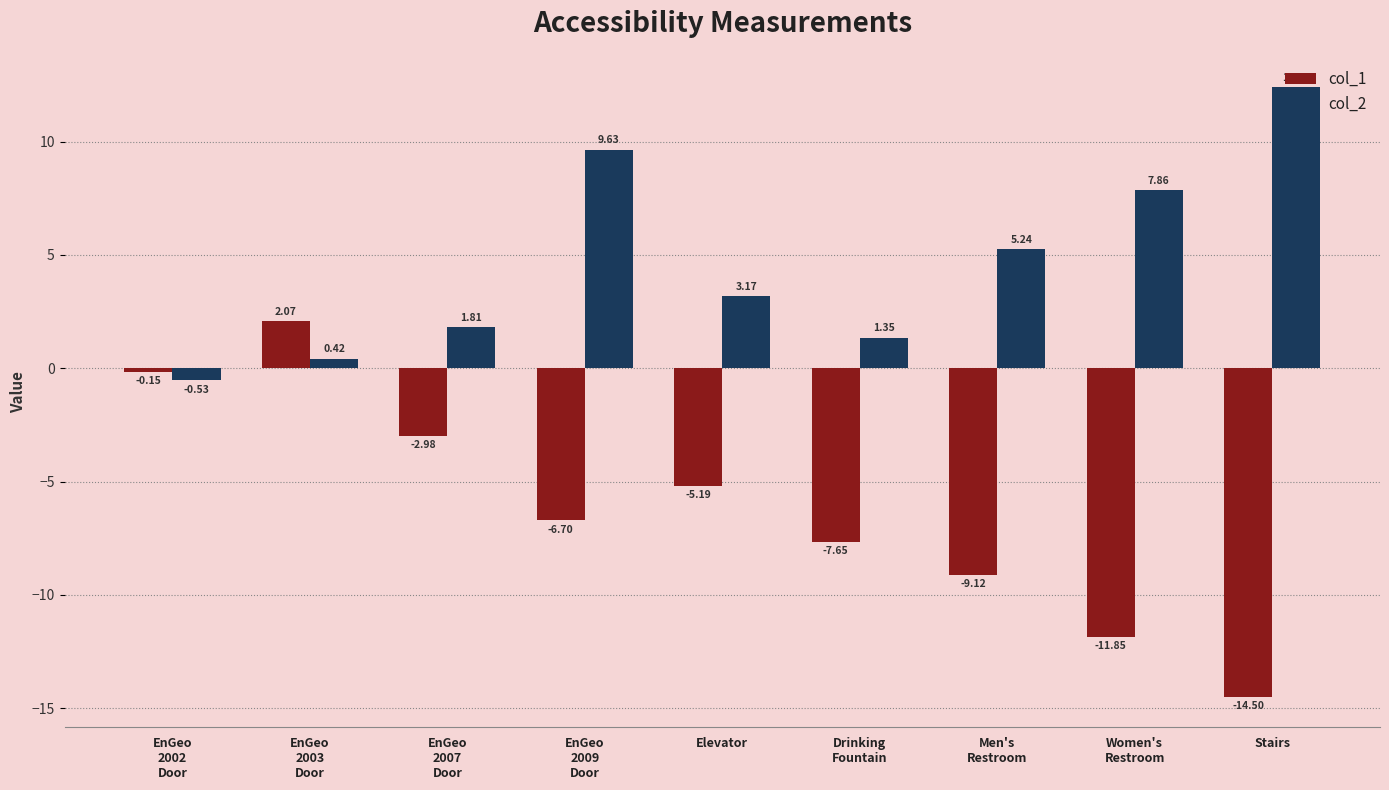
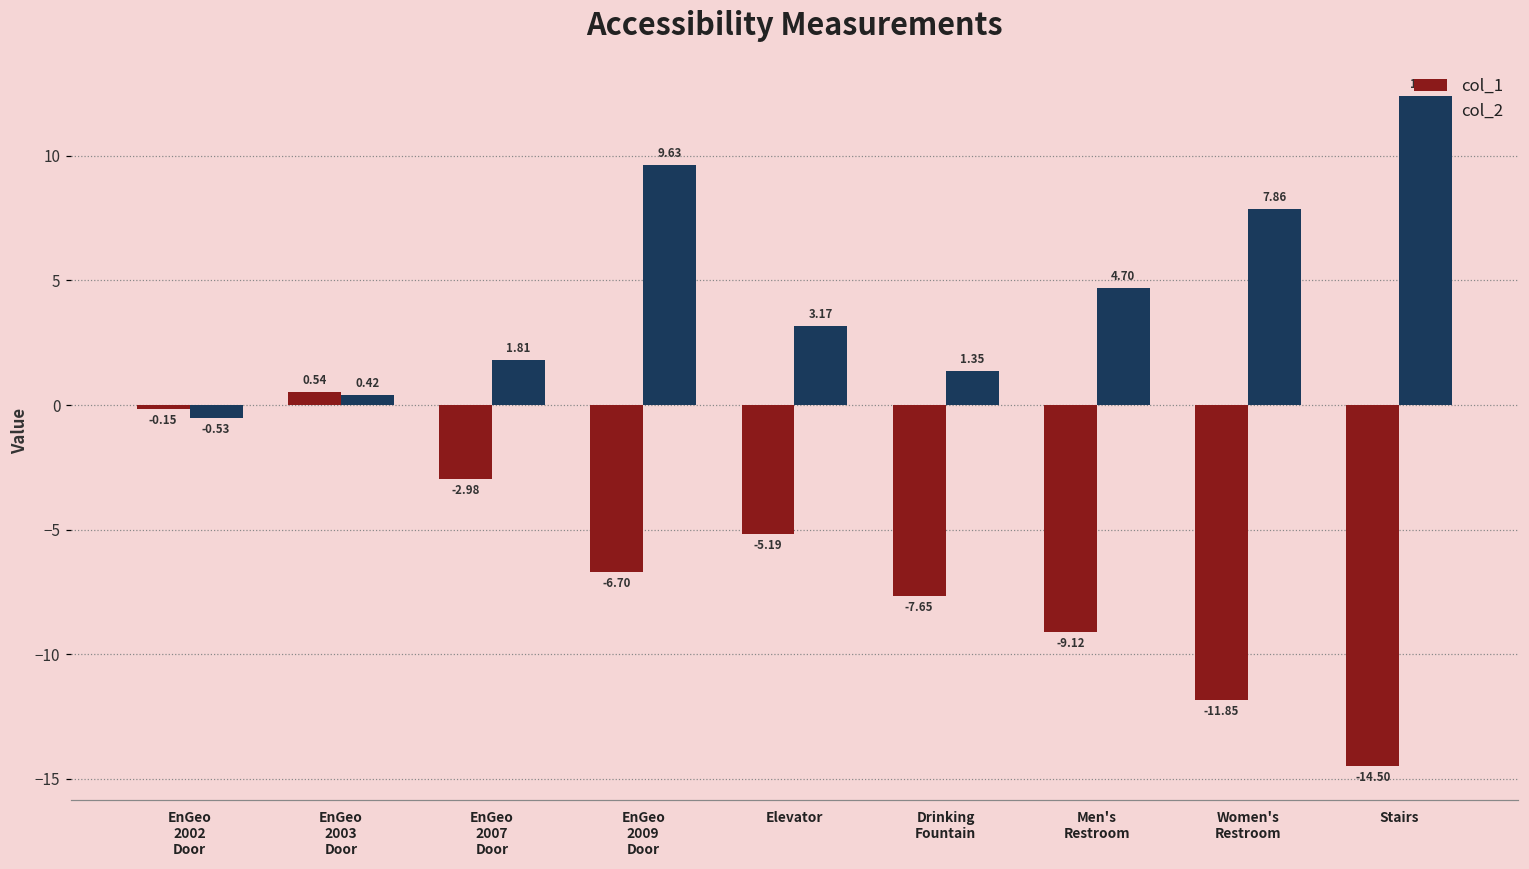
  {
    "col_1": {
      "EnGeo 2002 Door": -0.15,
-     "EnGeo 2003 Door": 2.07,
+     "EnGeo 2003 Door": 0.54,
      "EnGeo 2007 Door": -2.98,
      "EnGeo 2009 Door": -6.70,
      "Elevator": -5.19,
      "Drinking Fountain": -7.65,
      "Men's Restroom": -9.12,
      "Women's Restroom": -11.85,
      "Stairs": -14.50
    },
    "col_2": {
      "EnGeo 2002 Door": -0.53,
      "EnGeo 2003 Door": 0.42,
      "EnGeo 2007 Door": 1.81,
      "EnGeo 2009 Door": 9.63,
      "Elevator": 3.17,
      "Drinking Fountain": 1.35,
-     "Men's Restroom": 5.24,
+     "Men's Restroom": 4.70,
      "Women's Restroom": 7.86,
      "Stairs": 12.39
    }
  }
